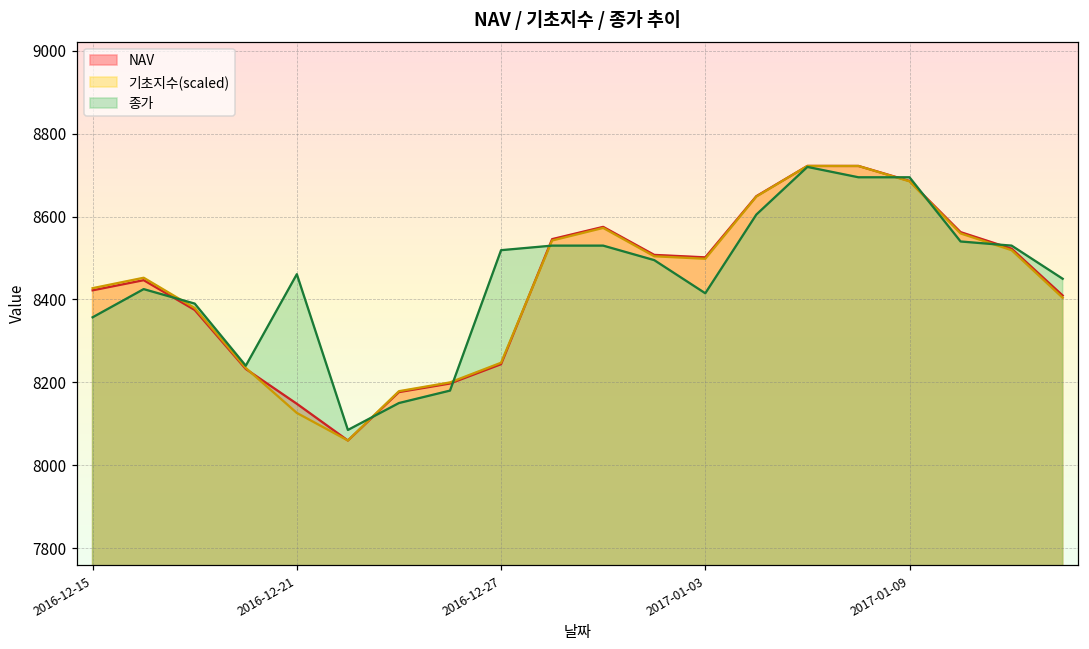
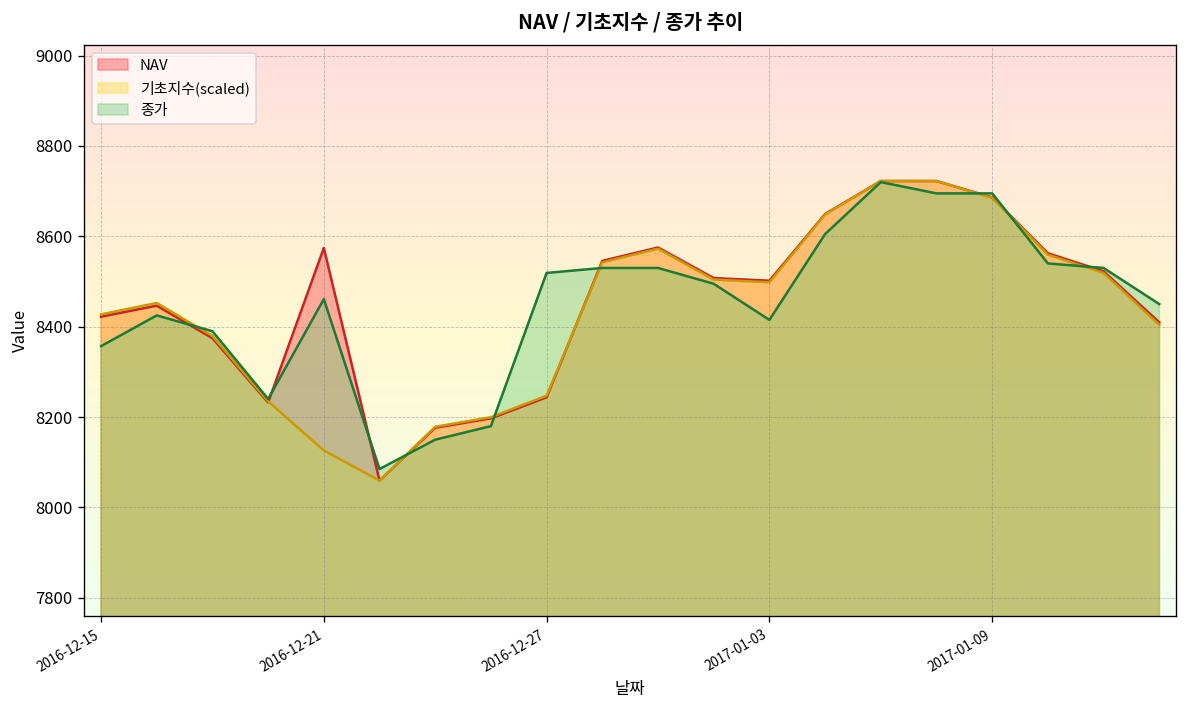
  {
    "NAV": {
-     "2016-12-21": 8150
+     "2016-12-21": 8570
    },
    "기초지수(scaled)": {
      "2016-12-21": 8130
    },
    "종가": {
      "2016-12-15": 8360,
      "2016-12-21": 8460,
      "2016-12-27": 8520,
      "2017-01-03": 8420,
      "2017-01-09": 8700
    }
  }
